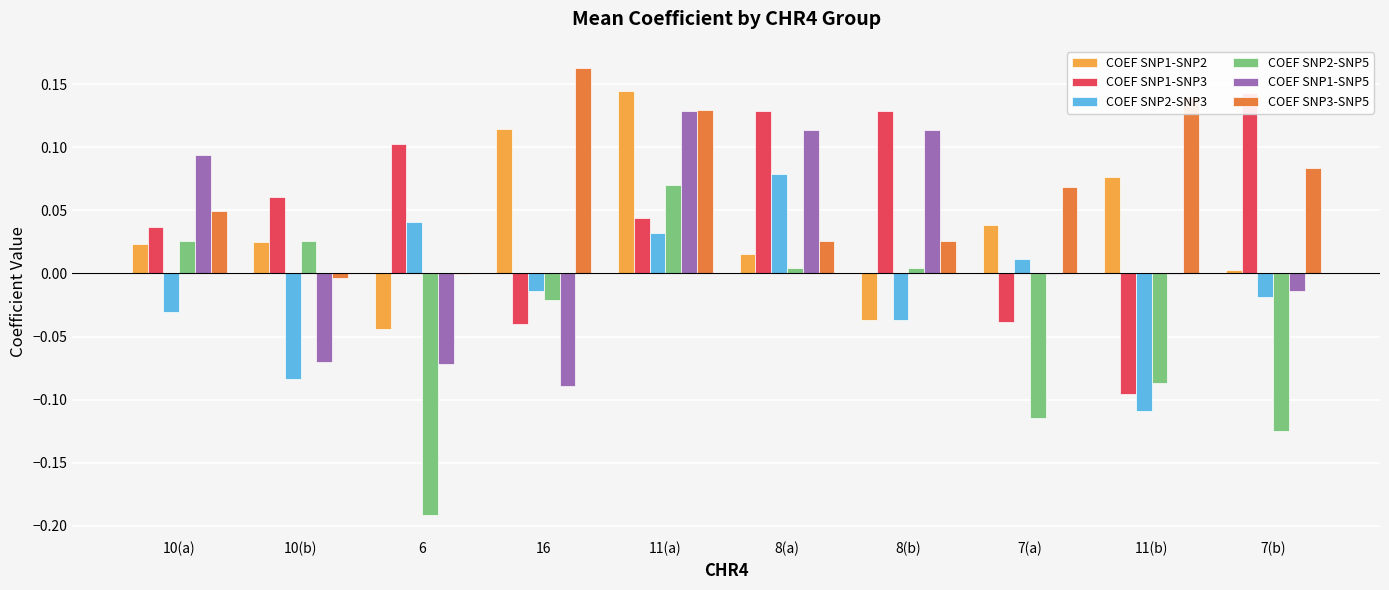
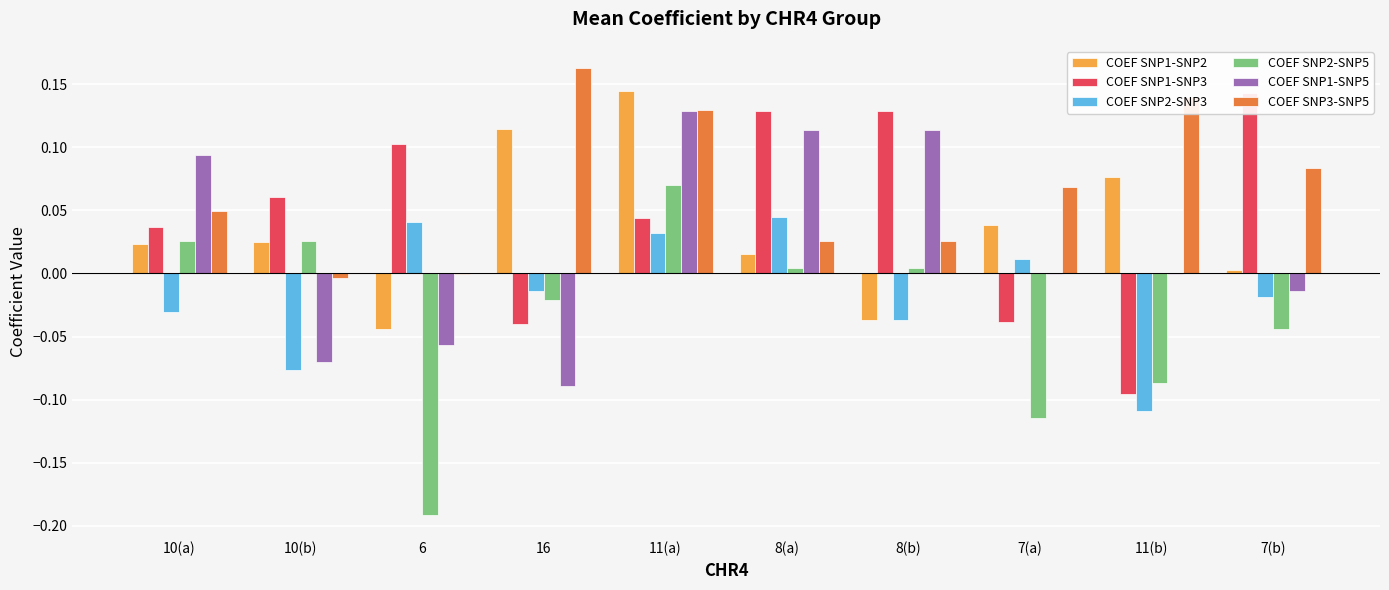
  {
    "COEF SNP1-SNP3": {
      "10(a)": 0.037,
      "10(b)": 0.060,
      "6": 0.103,
      "16": -0.040,
      "11(a)": 0.044,
      "8(a)": 0.129,
      "8(b)": 0.129,
      "7(a)": -0.038,
      "11(b)": -0.095
    },
    "COEF SNP2-SNP3": {
      "10(a)": -0.031,
-     "10(b)": -0.083,
+     "10(b)": -0.076,
      "6": 0.041,
      "16": -0.014,
      "11(a)": 0.032,
-     "8(a)": 0.079,
+     "8(a)": 0.045,
      "8(b)": -0.037,
      "7(a)": 0.012,
      "11(b)": -0.109,
      "7(b)": -0.019
    },
    "COEF SNP2-SNP5": {
      "10(a)": 0.026,
      "10(b)": 0.026,
      "6": -0.191,
      "16": -0.021,
      "11(a)": 0.070,
      "8(a)": 0.004,
      "8(b)": 0.004,
      "7(a)": -0.114,
      "11(b)": -0.087,
-     "7(b)": -0.125
+     "7(b)": -0.044
    },
    "COEF SNP1-SNP5": {
      "10(a)": 0.093,
      "10(b)": -0.070,
-     "6": -0.072,
+     "6": -0.056,
      "16": -0.089,
      "11(a)": 0.129,
      "8(a)": 0.114,
      "8(b)": 0.114,
      "7(b)": -0.014
    }
  }
